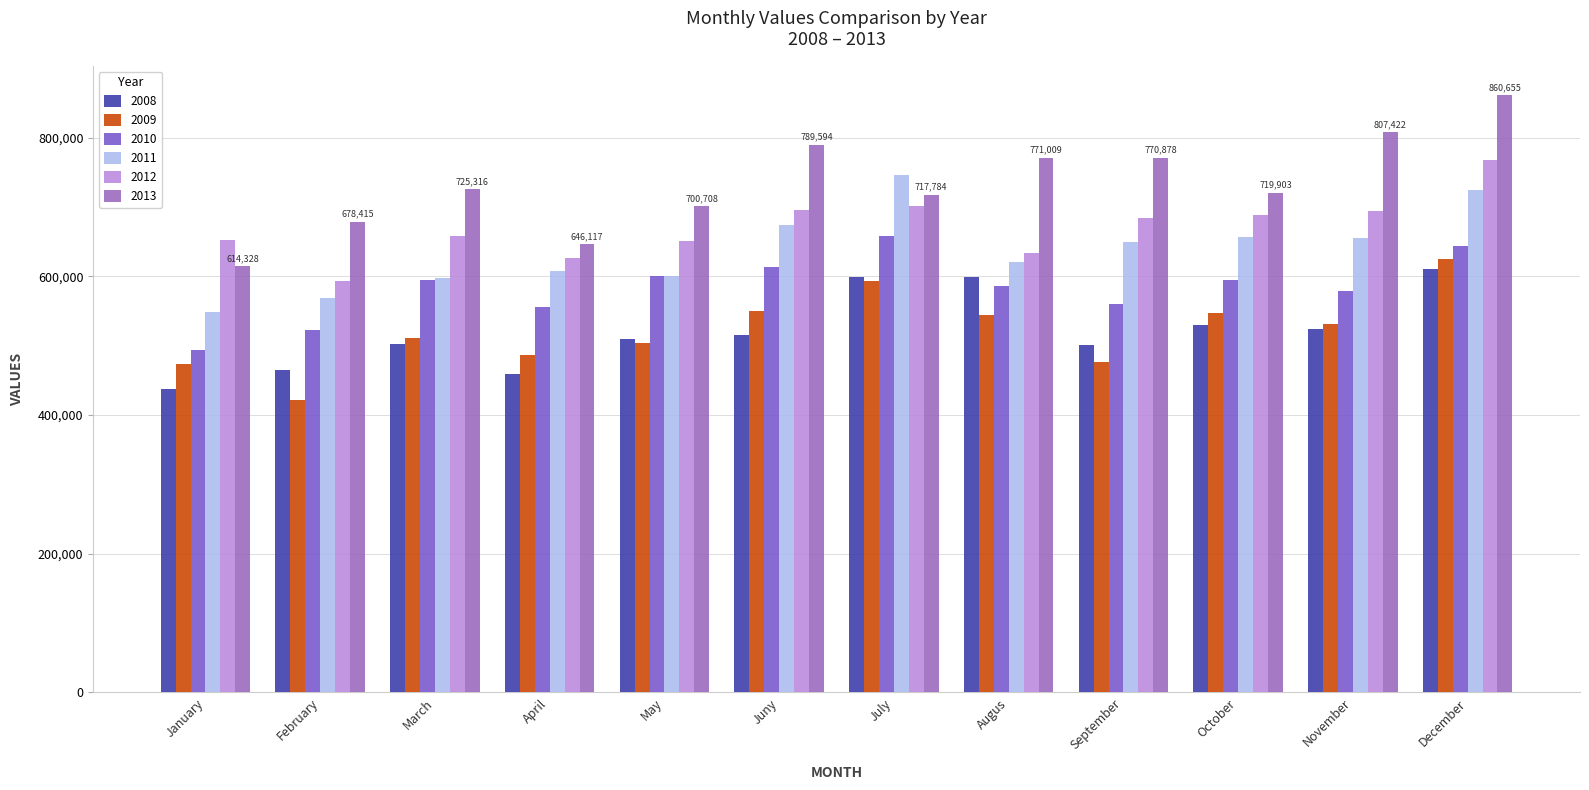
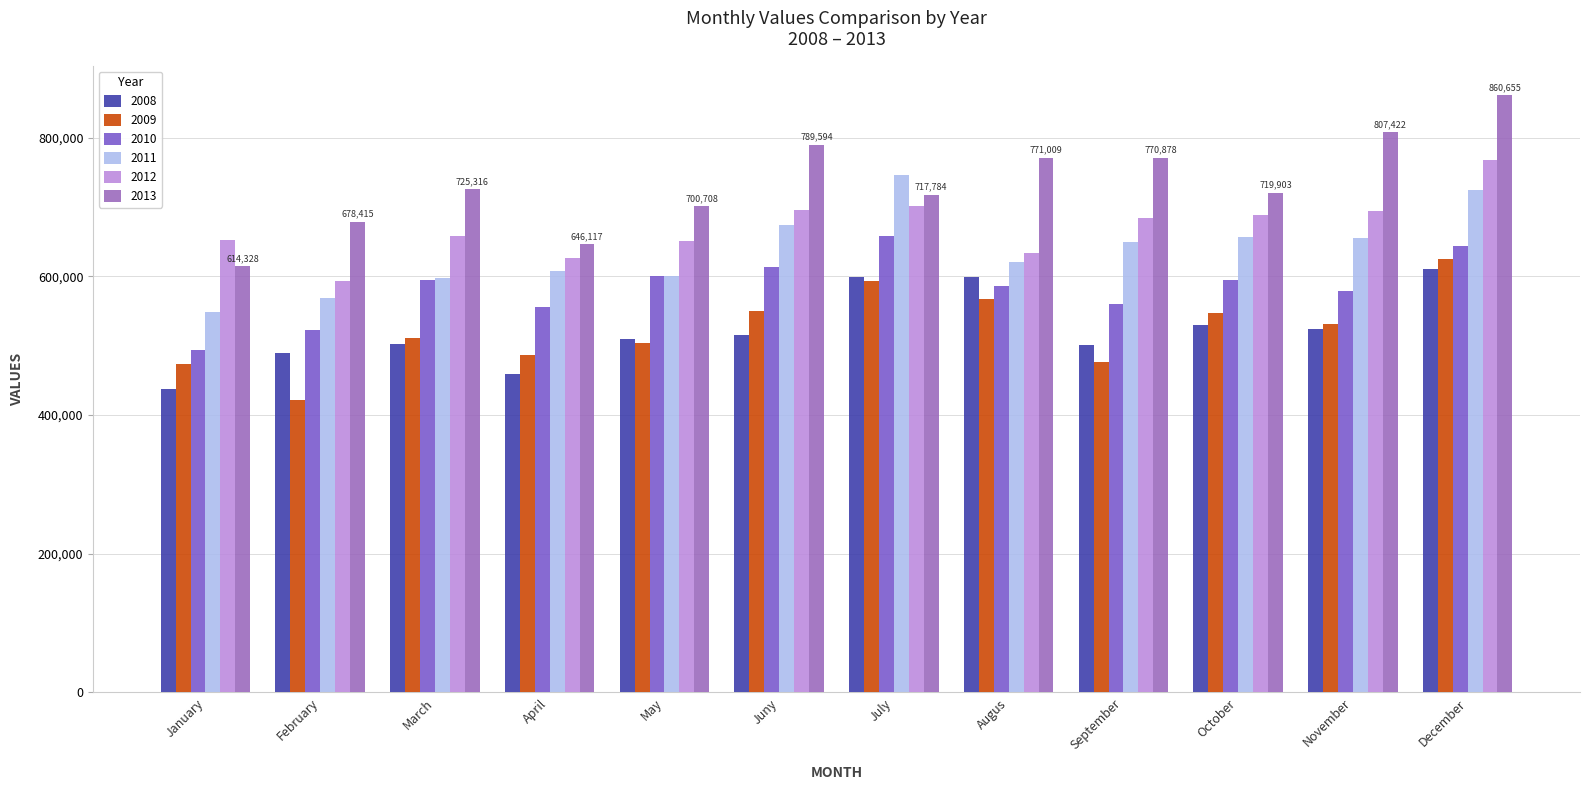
  {
    "2008": {
      "January": "440,000",
-     "February": "470,000",
+     "February": "490,000",
      "March": "500,000",
      "April": "460,000",
      "May": "510,000",
      "Juny": "520,000",
      "July": "600,000",
      "Augus": "600,000",
      "September": "500,000",
      "October": "530,000",
      "November": "520,000",
      "December": "610,000"
    },
    "2009": {
      "January": "470,000",
      "February": "420,000",
      "March": "510,000",
      "April": "490,000",
      "May": "500,000",
      "Juny": "550,000",
      "July": "590,000",
-     "Augus": "540,000",
+     "Augus": "570,000",
      "September": "480,000",
      "October": "550,000",
      "November": "530,000",
      "December": "630,000"
    }
  }
